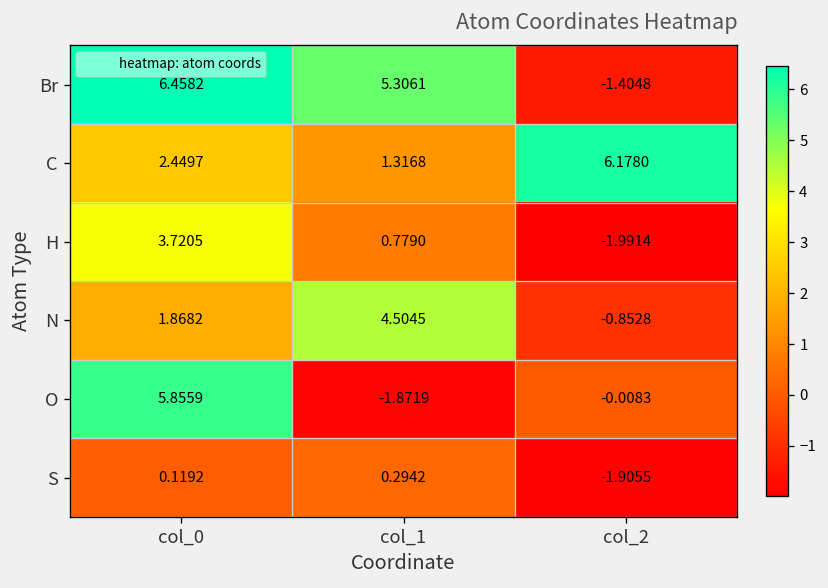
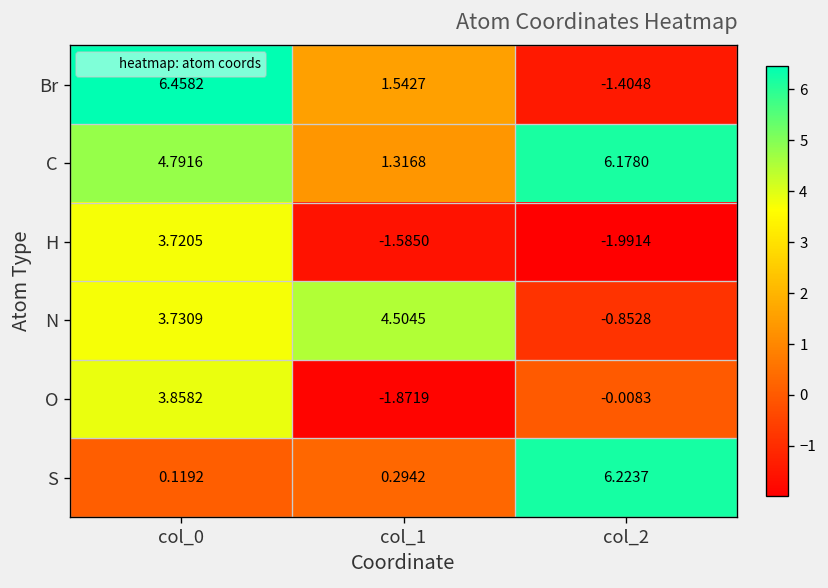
  {
    "Br": {
      "col_0": 6.4582,
-     "col_1": 5.3061,
+     "col_1": 1.5427,
      "col_2": -1.4048
    },
    "C": {
-     "col_0": 2.4497,
+     "col_0": 4.7916,
      "col_1": 1.3168,
      "col_2": 6.1780
    },
    "H": {
      "col_0": 3.7205,
-     "col_1": 0.7790,
+     "col_1": -1.5850,
      "col_2": -1.9914
    },
    "N": {
-     "col_0": 1.8682,
+     "col_0": 3.7309,
      "col_1": 4.5045,
      "col_2": -0.8528
    },
    "O": {
-     "col_0": 5.8559,
+     "col_0": 3.8582,
      "col_1": -1.8719,
      "col_2": -0.0083
    },
    "S": {
      "col_0": 0.1192,
      "col_1": 0.2942,
-     "col_2": -1.9055
+     "col_2": 6.2237
    }
  }
